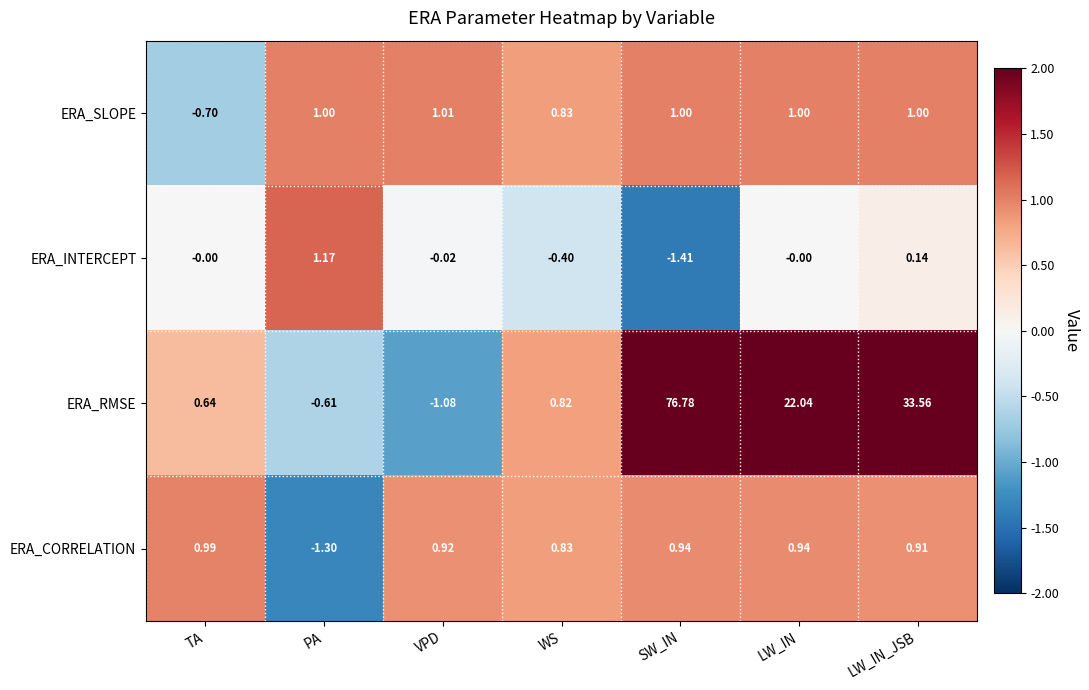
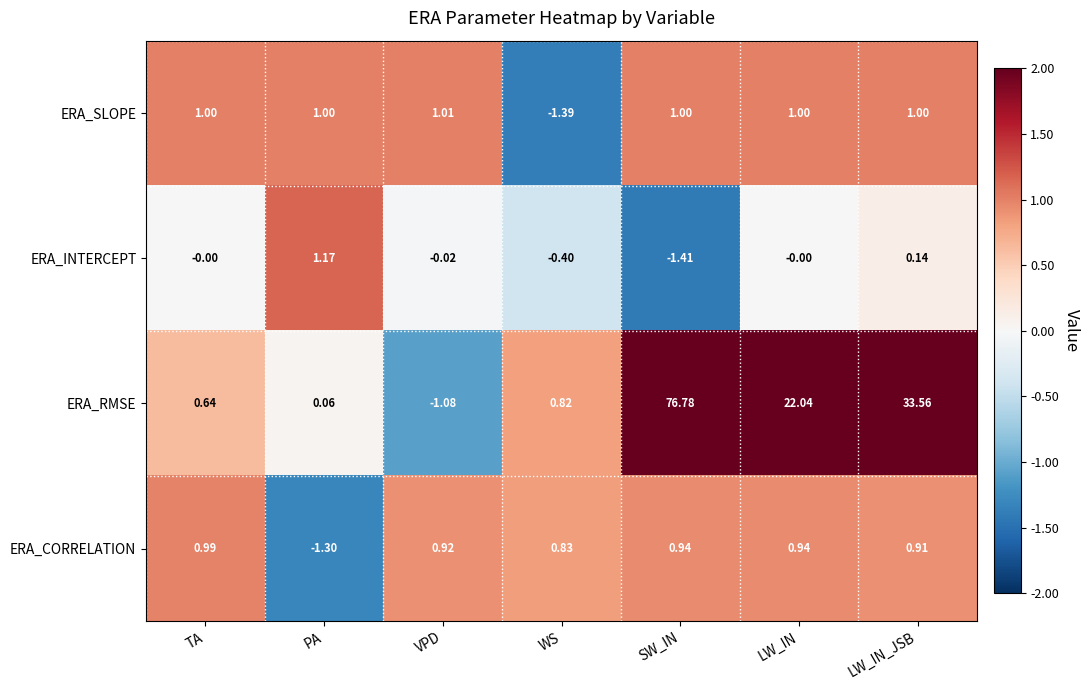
  {
    "ERA_SLOPE": {
-     "TA": -0.70,
+     "TA": 1.00,
      "PA": 1.00,
      "VPD": 1.01,
-     "WS": 0.83,
+     "WS": -1.39,
      "SW_IN": 1.00,
      "LW_IN": 1.00,
      "LW_IN_JSB": 1.00
    },
    "ERA_INTERCEPT": {
      "TA": -0.00,
      "PA": 1.17,
      "VPD": -0.02,
      "WS": -0.40,
      "SW_IN": -1.41,
      "LW_IN": -0.00,
      "LW_IN_JSB": 0.14
    },
    "ERA_RMSE": {
      "TA": 0.64,
-     "PA": -0.61,
+     "PA": 0.06,
      "VPD": -1.08,
      "WS": 0.82,
      "SW_IN": 76.78,
      "LW_IN": 22.04,
      "LW_IN_JSB": 33.56
    },
    "ERA_CORRELATION": {
      "TA": 0.99,
      "PA": -1.30,
      "VPD": 0.92,
      "WS": 0.83,
      "SW_IN": 0.94,
      "LW_IN": 0.94,
      "LW_IN_JSB": 0.91
    }
  }
